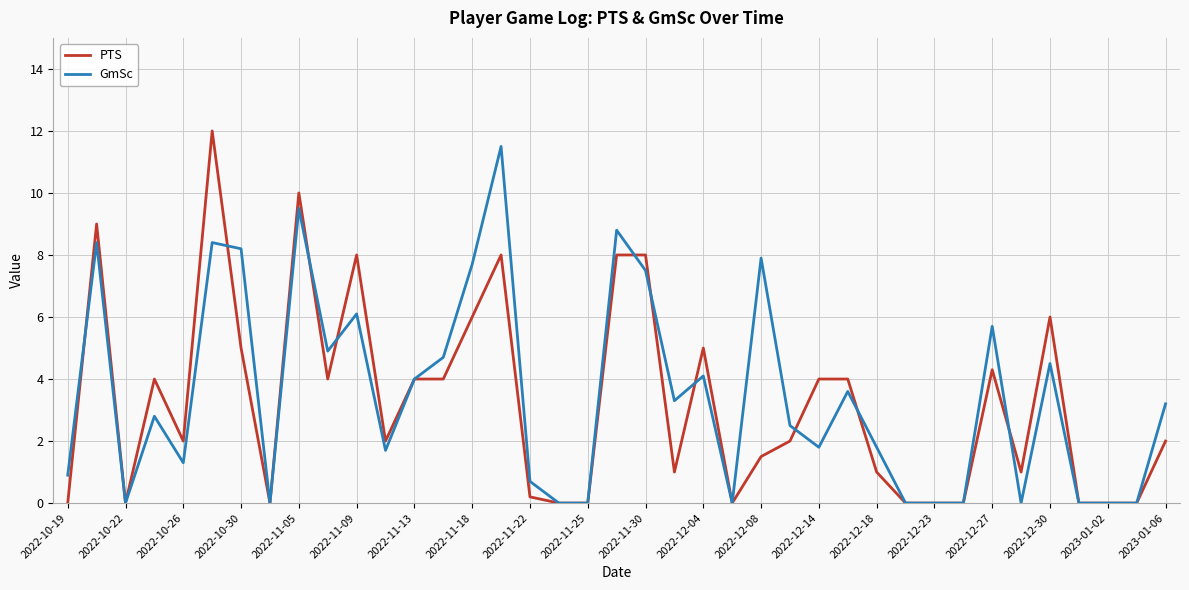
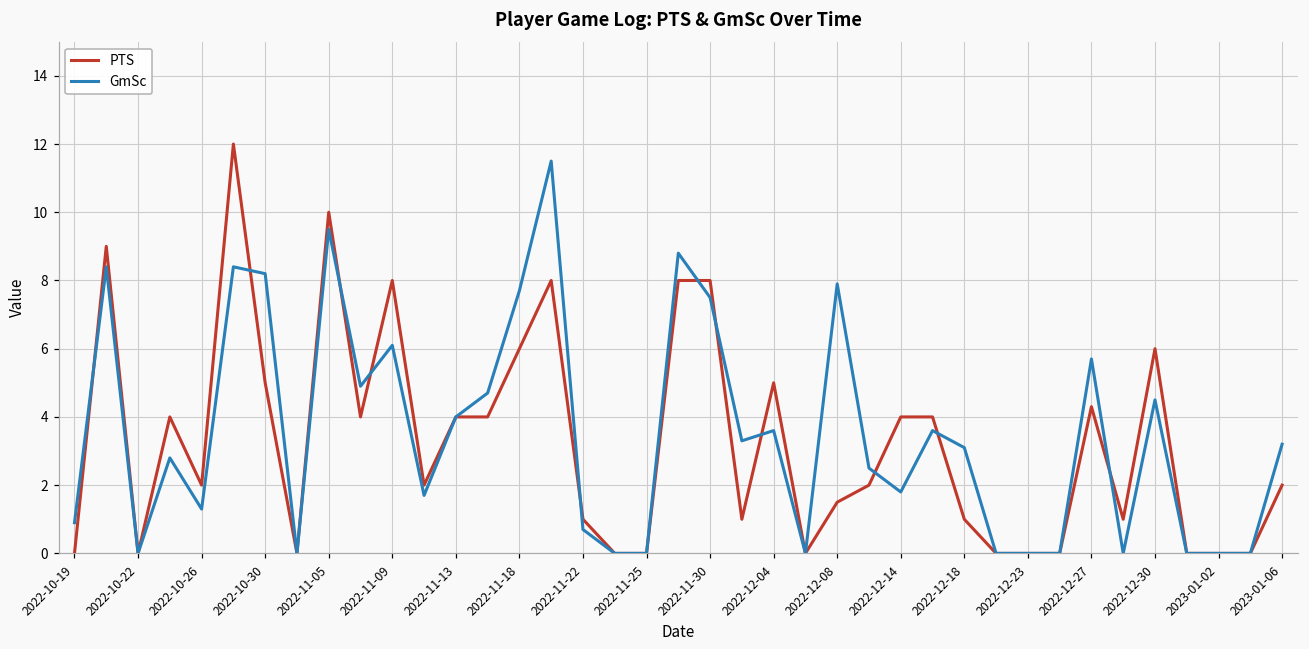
  {
    "PTS": {
      "2022-10-19": 0.0,
      "2022-10-26": 2.0,
      "2022-10-30": 5.0,
      "2022-11-05": 10.0,
      "2022-11-09": 8.0,
      "2022-11-18": 6.0,
-     "2022-11-22": 0.2,
+     "2022-11-22": 1.0,
      "2022-11-30": 8.0,
      "2022-12-04": 5.0,
      "2022-12-08": 1.5,
      "2022-12-14": 4.0,
      "2022-12-18": 1.0,
      "2022-12-27": 4.3,
      "2022-12-30": 6.0,
      "2023-01-06": 2.0
    },
    "GmSc": {
      "2022-10-19": 0.9,
      "2022-10-26": 1.3,
      "2022-10-30": 8.2,
      "2022-11-05": 9.5,
      "2022-11-09": 6.1,
      "2022-11-18": 7.7,
      "2022-11-22": 0.7,
      "2022-11-30": 7.5,
-     "2022-12-04": 4.1,
+     "2022-12-04": 3.6,
      "2022-12-08": 7.9,
      "2022-12-14": 1.8,
-     "2022-12-18": 1.8,
+     "2022-12-18": 3.1,
      "2022-12-27": 5.7,
      "2022-12-30": 4.5,
      "2023-01-06": 3.2
    }
  }
